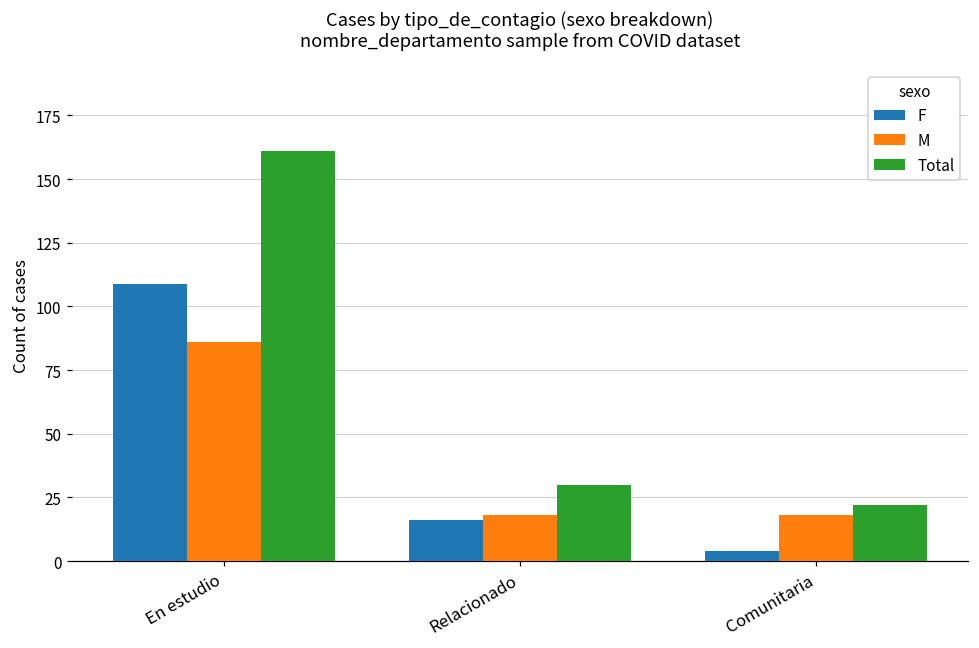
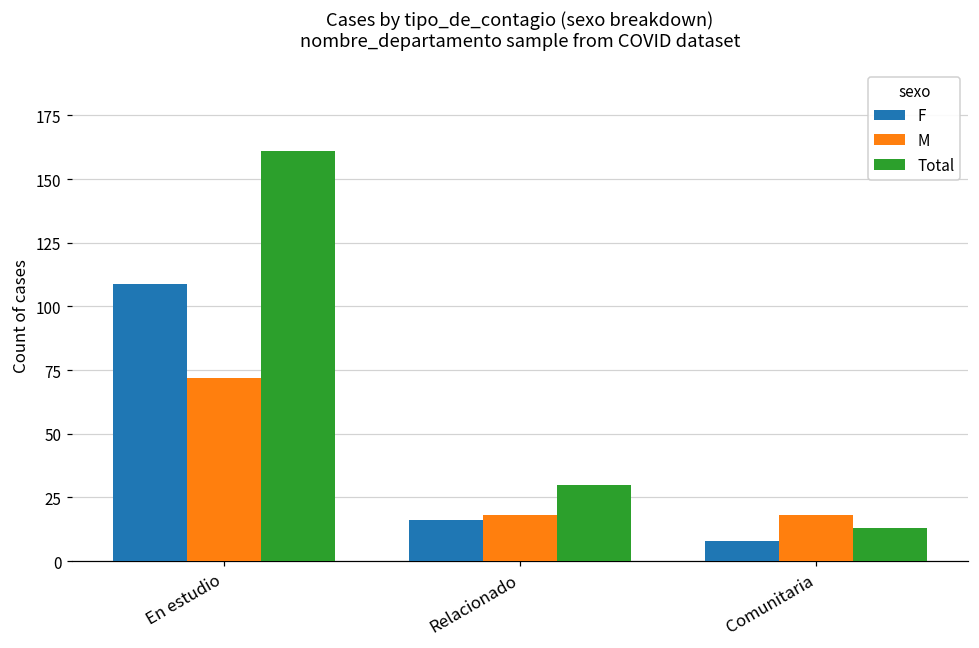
  {
    "F": {
      "En estudio": 109,
      "Relacionado": 16,
-     "Comunitaria": 4
+     "Comunitaria": 8
    },
    "M": {
-     "En estudio": 86,
+     "En estudio": 72,
      "Relacionado": 18,
      "Comunitaria": 18
    },
    "Total": {
      "En estudio": 161,
      "Relacionado": 30,
-     "Comunitaria": 22
+     "Comunitaria": 13
    }
  }
